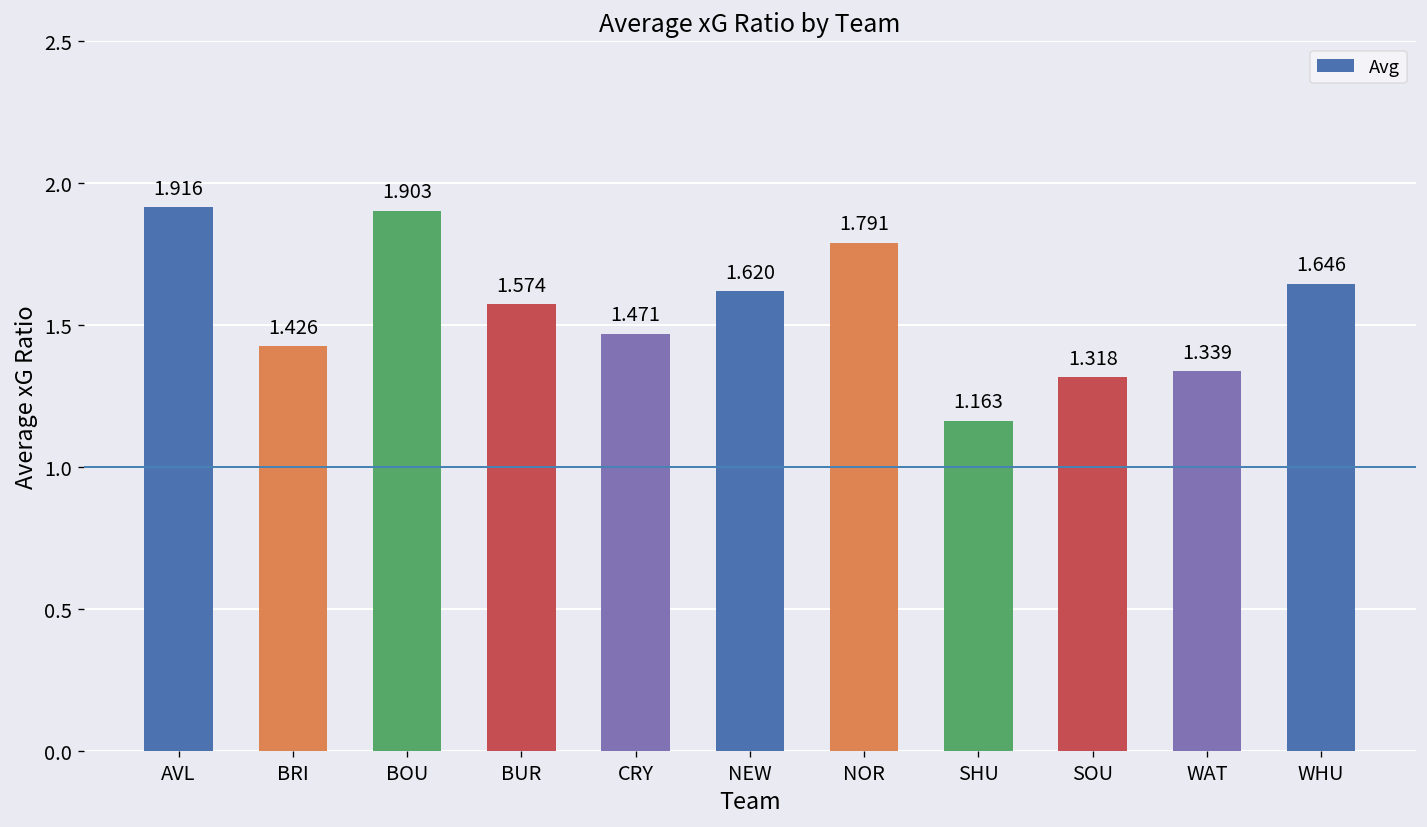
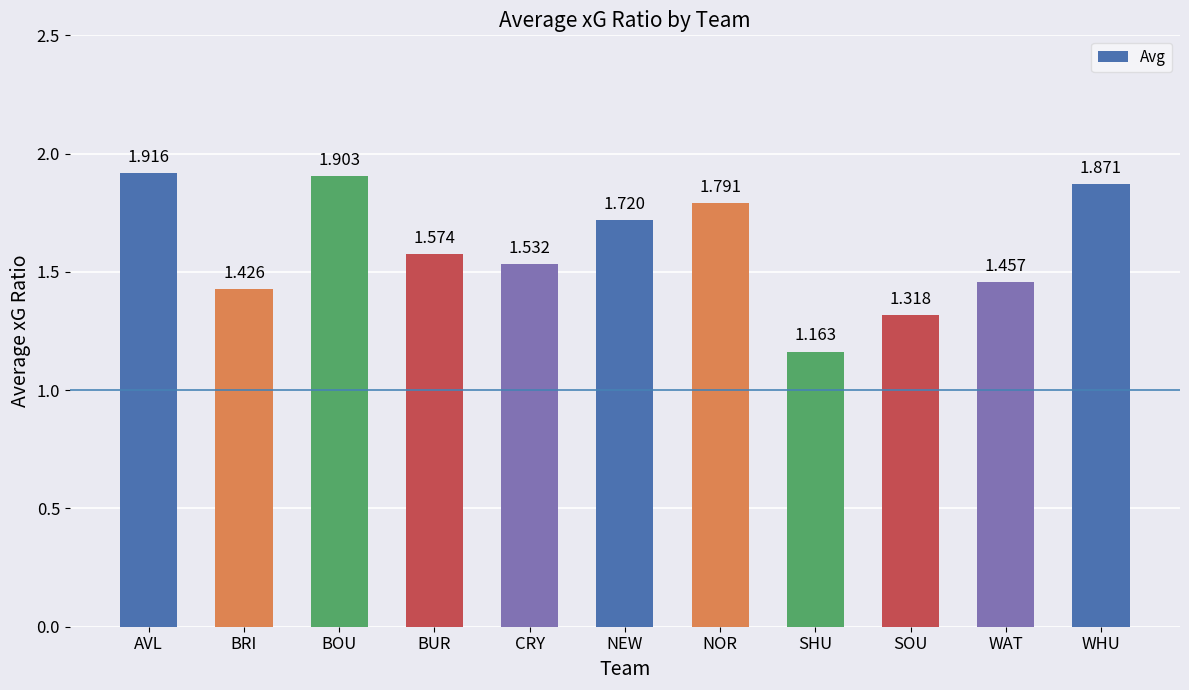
  {
    "AVL": 1.916,
    "BRI": 1.426,
    "BOU": 1.903,
    "BUR": 1.574,
-   "CRY": 1.471,
-   "NEW": 1.620,
+   "CRY": 1.532,
+   "NEW": 1.720,
    "NOR": 1.791,
    "SHU": 1.163,
    "SOU": 1.318,
-   "WAT": 1.339,
-   "WHU": 1.646
+   "WAT": 1.457,
+   "WHU": 1.871
  }
